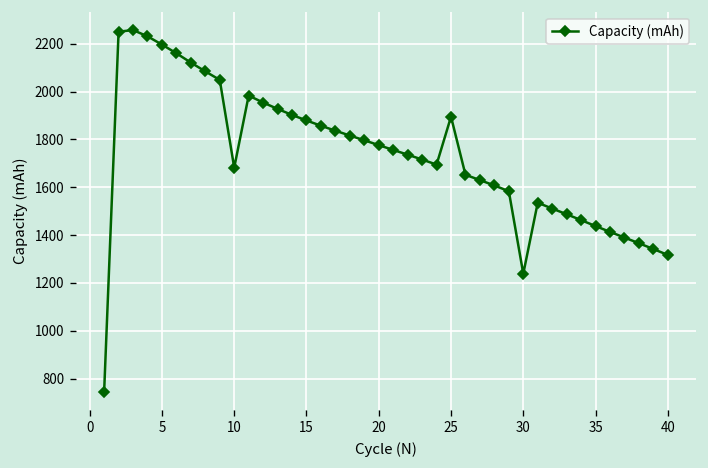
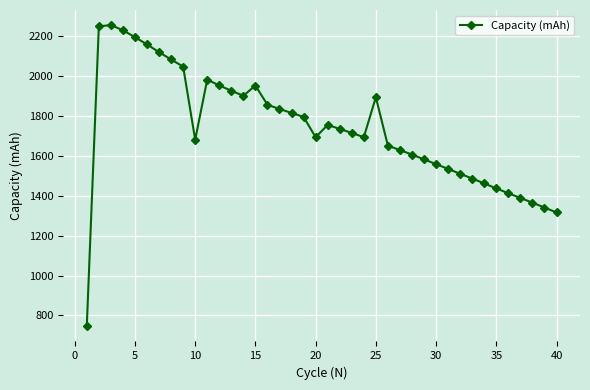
  {
    "5": 2200,
    "10": 1680,
-   "15": 1880,
-   "20": 1780,
+   "15": 1950,
+   "20": 1690,
    "25": 1900,
-   "30": 1240,
+   "30": 1560,
    "35": 1440,
    "40": 1320
  }
